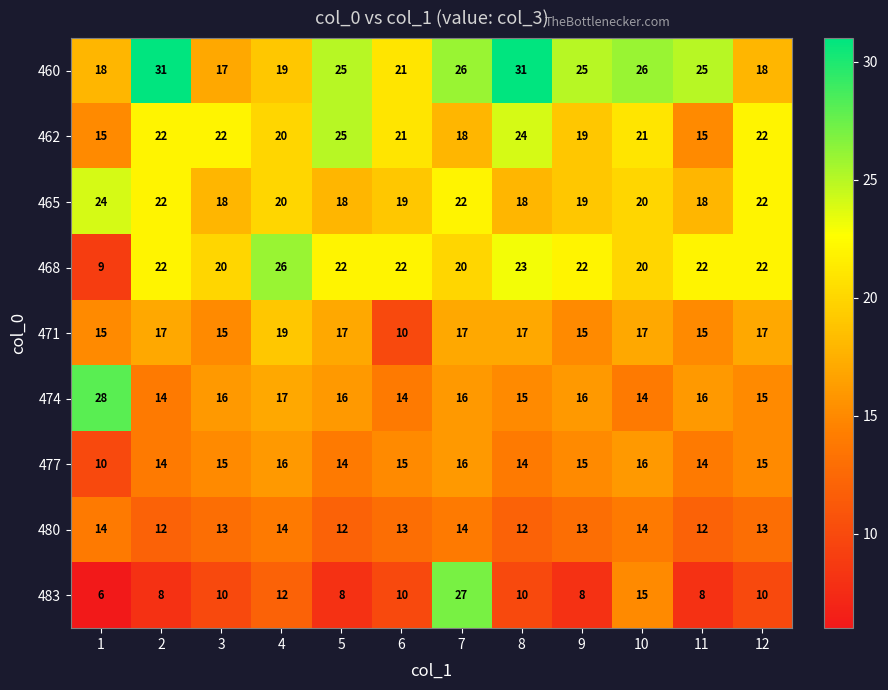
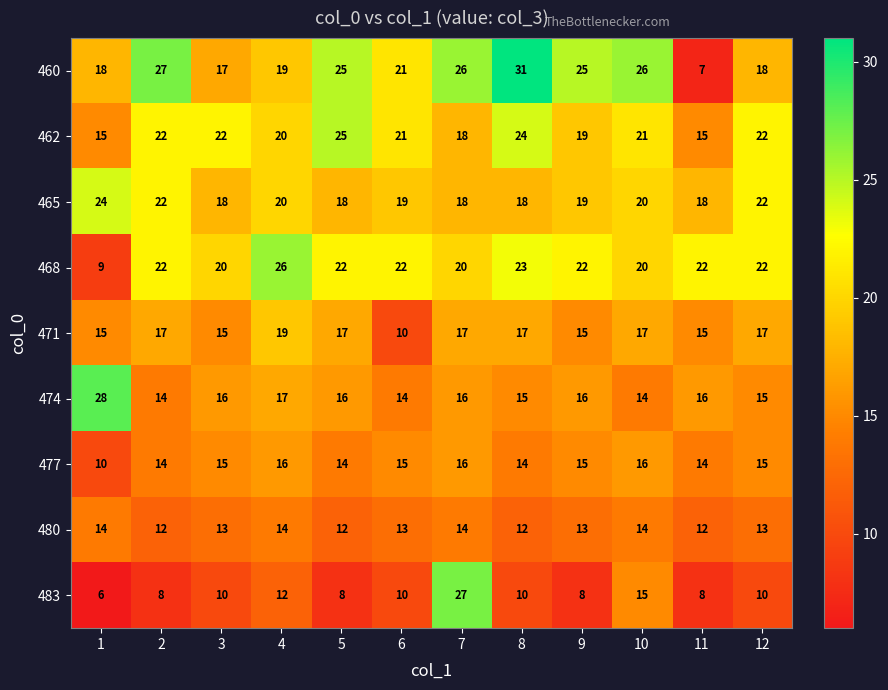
  {
    "460": {
      "1": 18,
-     "2": 31,
+     "2": 27,
      "3": 17,
      "4": 19,
      "5": 25,
      "6": 21,
      "7": 26,
      "8": 31,
      "9": 25,
      "10": 26,
-     "11": 25,
+     "11": 7,
      "12": 18
    },
    "462": {
      "1": 15,
      "2": 22,
      "3": 22,
      "4": 20,
      "5": 25,
      "6": 21,
      "7": 18,
      "8": 24,
      "9": 19,
      "10": 21,
      "11": 15,
      "12": 22
    },
    "465": {
      "1": 24,
      "2": 22,
      "3": 18,
      "4": 20,
      "5": 18,
      "6": 19,
-     "7": 22,
+     "7": 18,
      "8": 18,
      "9": 19,
      "10": 20,
      "11": 18,
      "12": 22
    },
    "468": {
      "1": 9,
      "2": 22,
      "3": 20,
      "4": 26,
      "5": 22,
      "6": 22,
      "7": 20,
      "8": 23,
      "9": 22,
      "10": 20,
      "11": 22,
      "12": 22
    },
    "471": {
      "1": 15,
      "2": 17,
      "3": 15,
      "4": 19,
      "5": 17,
      "6": 10,
      "7": 17,
      "8": 17,
      "9": 15,
      "10": 17,
      "11": 15,
      "12": 17
    },
    "474": {
      "1": 28,
      "2": 14,
      "3": 16,
      "4": 17,
      "5": 16,
      "6": 14,
      "7": 16,
      "8": 15,
      "9": 16,
      "10": 14,
      "11": 16,
      "12": 15
    },
    "477": {
      "1": 10,
      "2": 14,
      "3": 15,
      "4": 16,
      "5": 14,
      "6": 15,
      "7": 16,
      "8": 14,
      "9": 15,
      "10": 16,
      "11": 14,
      "12": 15
    },
    "480": {
      "1": 14,
      "2": 12,
      "3": 13,
      "4": 14,
      "5": 12,
      "6": 13,
      "7": 14,
      "8": 12,
      "9": 13,
      "10": 14,
      "11": 12,
      "12": 13
    },
    "483": {
      "1": 6,
      "2": 8,
      "3": 10,
      "4": 12,
      "5": 8,
      "6": 10,
      "7": 27,
      "8": 10,
      "9": 8,
      "10": 15,
      "11": 8,
      "12": 10
    }
  }
